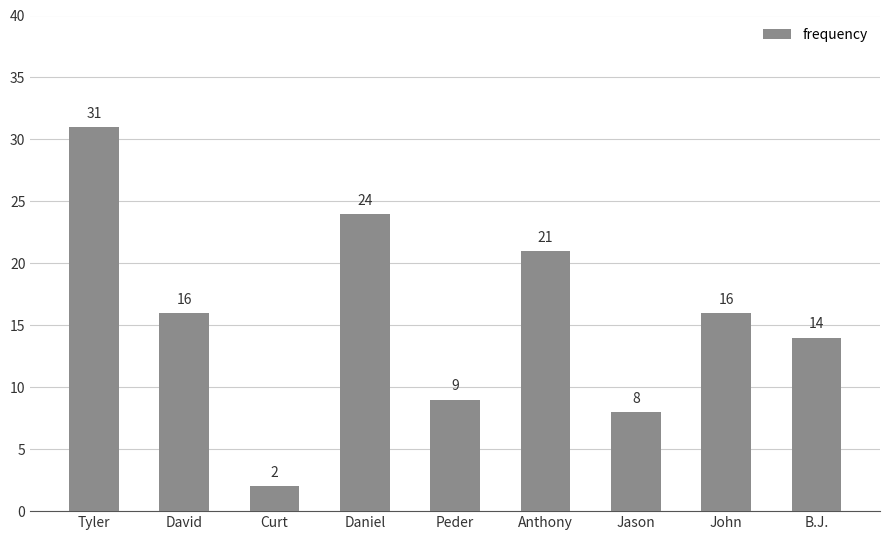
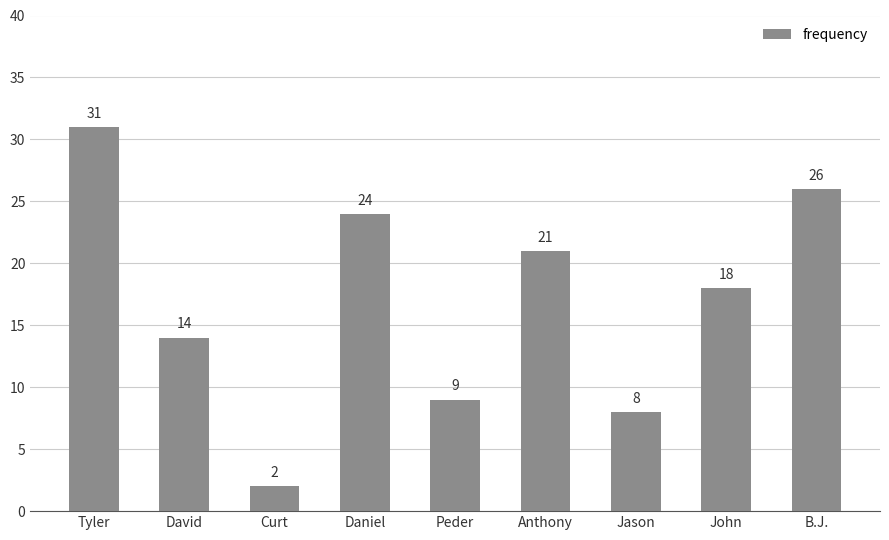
  {
    "Tyler": 31,
-   "David": 16,
+   "David": 14,
    "Curt": 2,
    "Daniel": 24,
    "Peder": 9,
    "Anthony": 21,
    "Jason": 8,
-   "John": 16,
-   "B.J.": 14
+   "John": 18,
+   "B.J.": 26
  }
